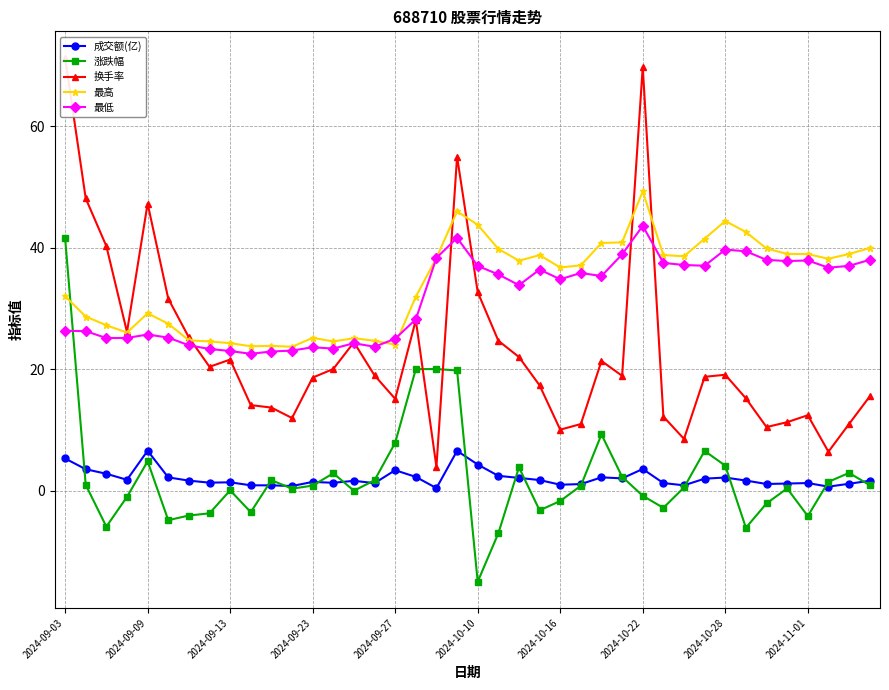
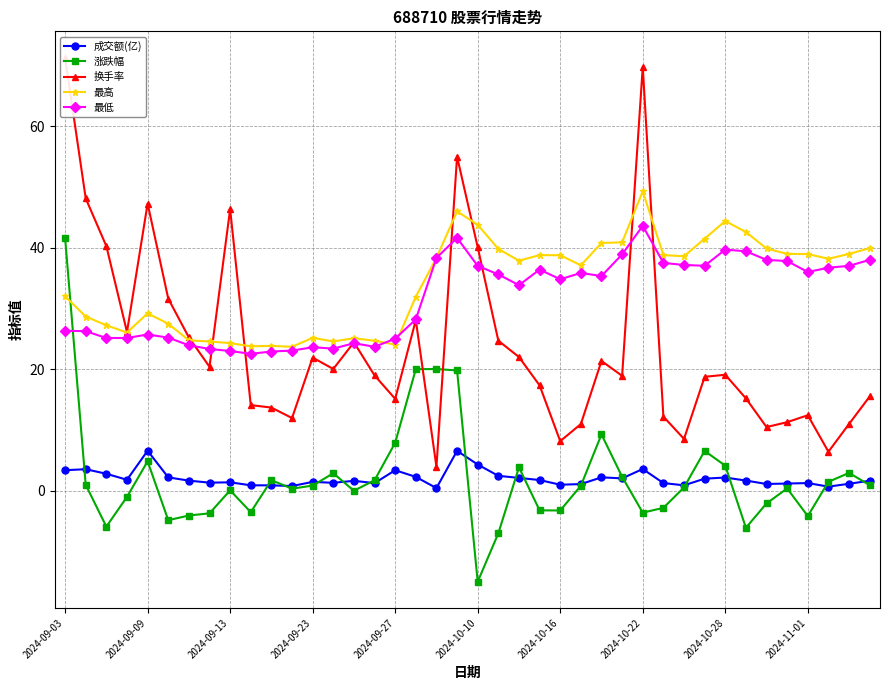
  {
    "成交额(亿)": {
-     "2024-09-03": 5,
+     "2024-09-03": 3,
      "2024-09-09": 7,
      "2024-09-13": 1,
      "2024-09-23": 1,
      "2024-09-27": 3,
      "2024-10-10": 4,
      "2024-10-16": 1,
      "2024-10-22": 4,
      "2024-10-28": 2,
      "2024-11-01": 1
    },
    "涨跌幅": {
      "2024-09-03": 42,
      "2024-09-09": 5,
      "2024-09-13": 0,
      "2024-09-23": 1,
      "2024-09-27": 8,
      "2024-10-10": -15,
-     "2024-10-16": -2,
-     "2024-10-22": -1,
+     "2024-10-16": -3,
+     "2024-10-22": -4,
      "2024-10-28": 4,
      "2024-11-01": -4
    },
    "换手率": {
      "2024-09-09": 47,
-     "2024-09-13": 22,
-     "2024-09-23": 19,
+     "2024-09-13": 46,
+     "2024-09-23": 22,
      "2024-09-27": 15,
-     "2024-10-10": 33,
-     "2024-10-16": 10,
+     "2024-10-10": 40,
+     "2024-10-16": 8,
      "2024-10-22": 70,
      "2024-10-28": 19,
      "2024-11-01": 12
    },
    "最高": {
      "2024-09-03": 32,
      "2024-09-09": 29,
      "2024-09-13": 24,
      "2024-09-23": 25,
      "2024-09-27": 24,
      "2024-10-10": 44,
-     "2024-10-16": 37,
+     "2024-10-16": 39,
      "2024-10-22": 49,
      "2024-10-28": 44,
      "2024-11-01": 39
    },
    "最低": {
      "2024-09-03": 26,
      "2024-09-09": 26,
      "2024-09-13": 23,
      "2024-09-23": 24,
      "2024-09-27": 25,
      "2024-10-10": 37,
      "2024-10-16": 35,
      "2024-10-22": 44,
      "2024-10-28": 40,
-     "2024-11-01": 38
+     "2024-11-01": 36
    }
  }
